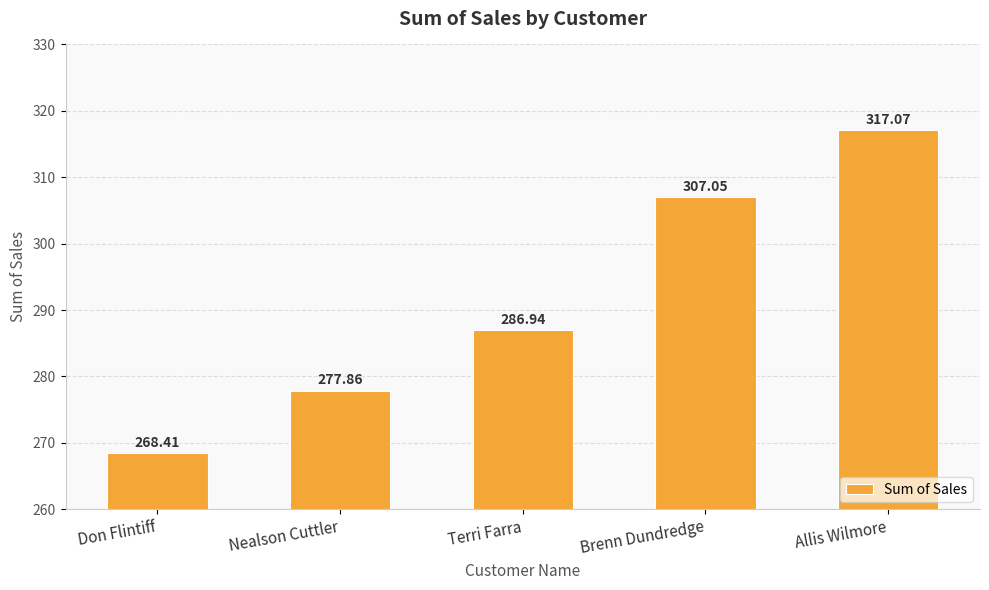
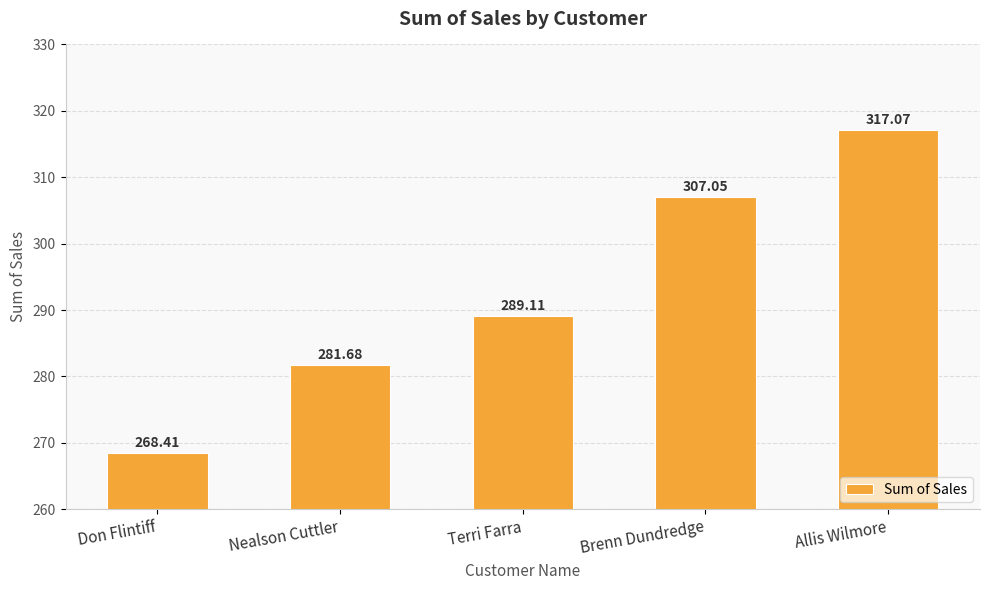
  {
    "Don Flintiff": 268.41,
-   "Nealson Cuttler": 277.86,
-   "Terri Farra": 286.94,
+   "Nealson Cuttler": 281.68,
+   "Terri Farra": 289.11,
    "Brenn Dundredge": 307.05,
    "Allis Wilmore": 317.07
  }
